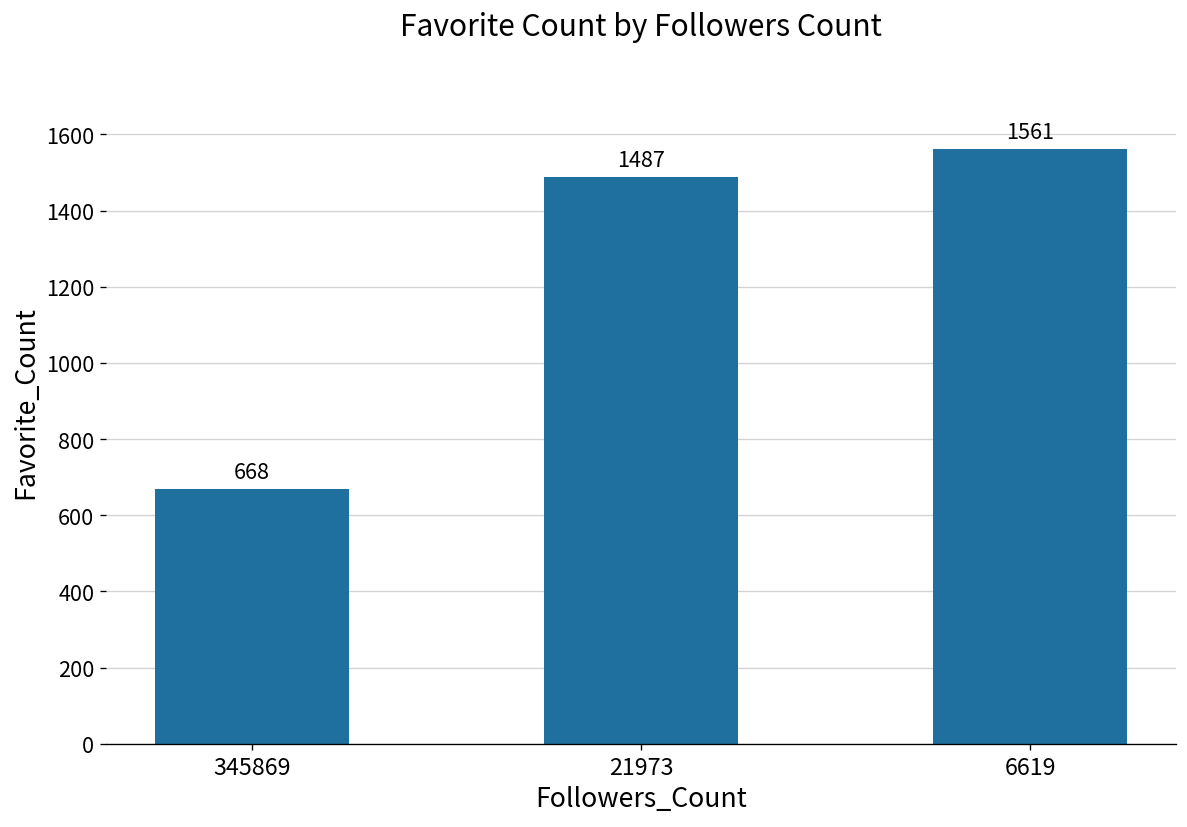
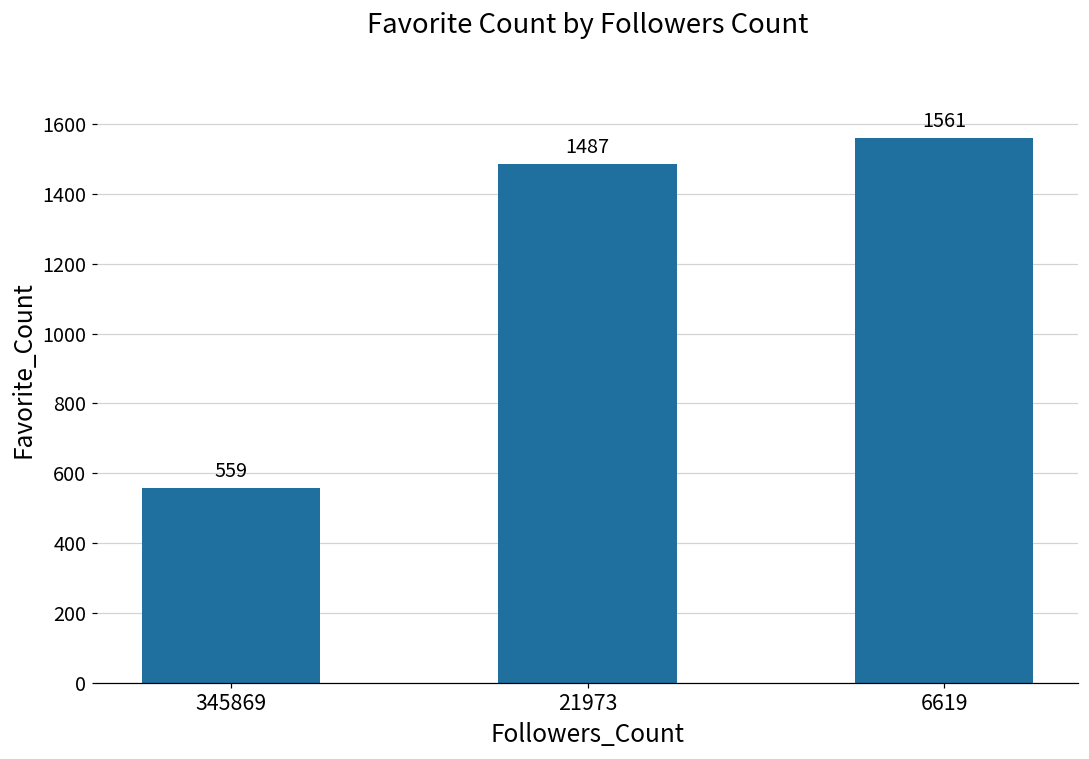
  {
-   "345869": 668,
+   "345869": 559,
    "21973": 1487,
    "6619": 1561
  }
